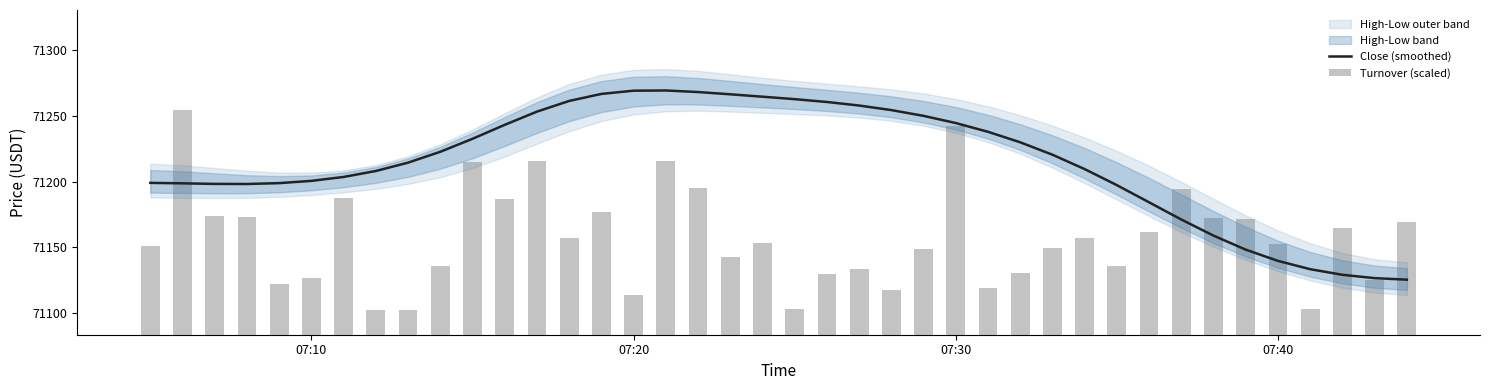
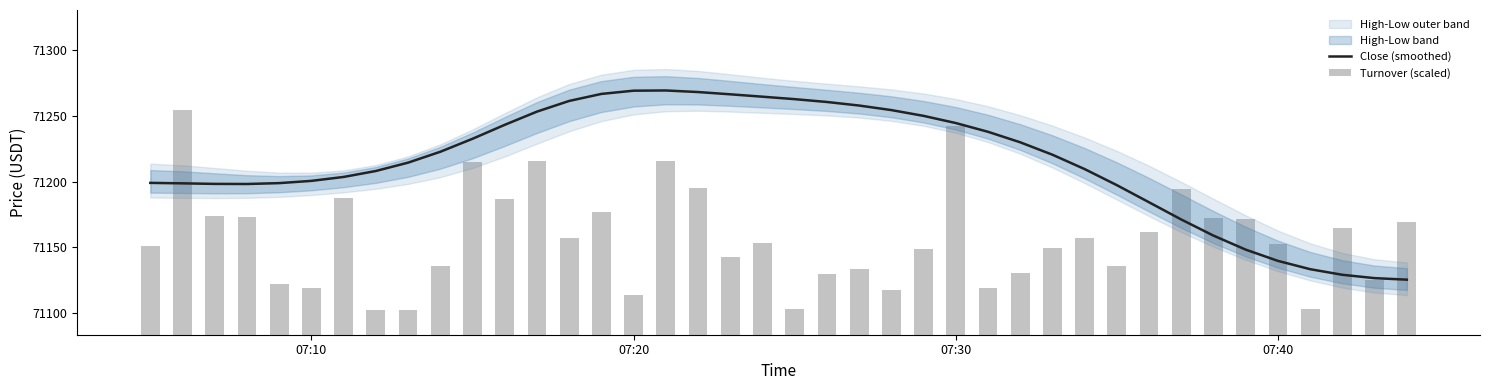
  {
    "Turnover (scaled)": {
-     "07:10": 71127,
+     "07:10": 71119,
      "07:20": 71114,
      "07:30": 71242,
      "07:40": 71152
    },
    "Close (smoothed)": {
      "07:10": 71201,
      "07:20": 71269,
      "07:30": 71245,
      "07:40": 71140
    }
  }
